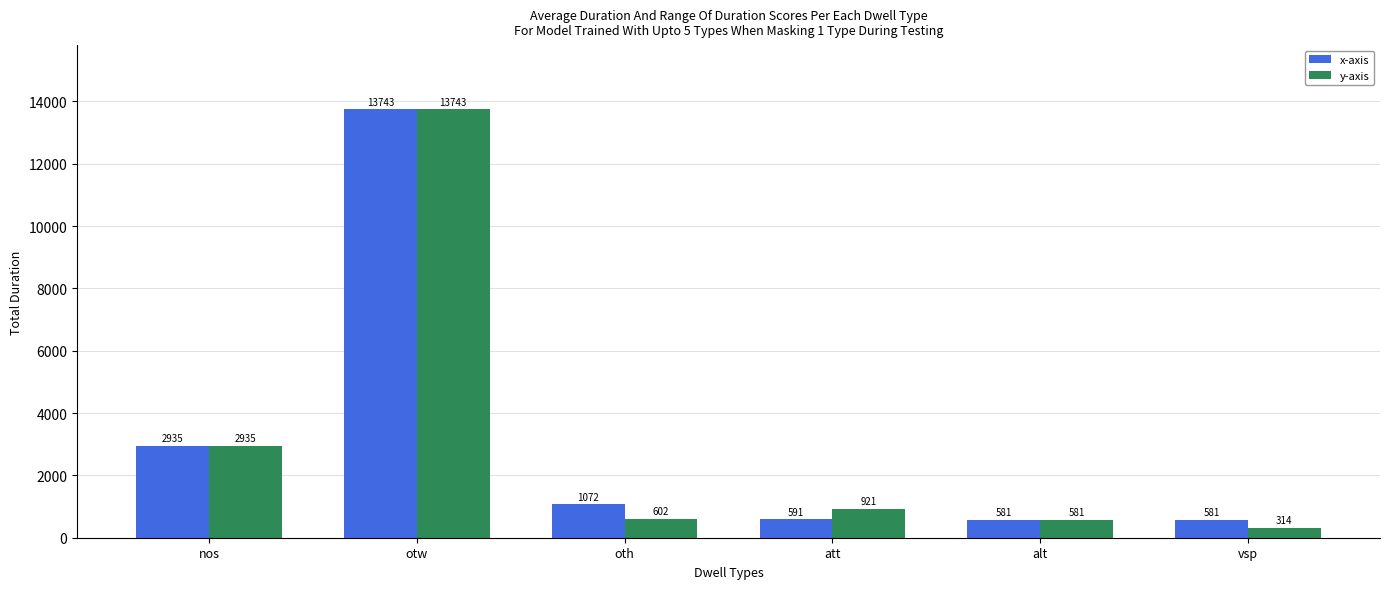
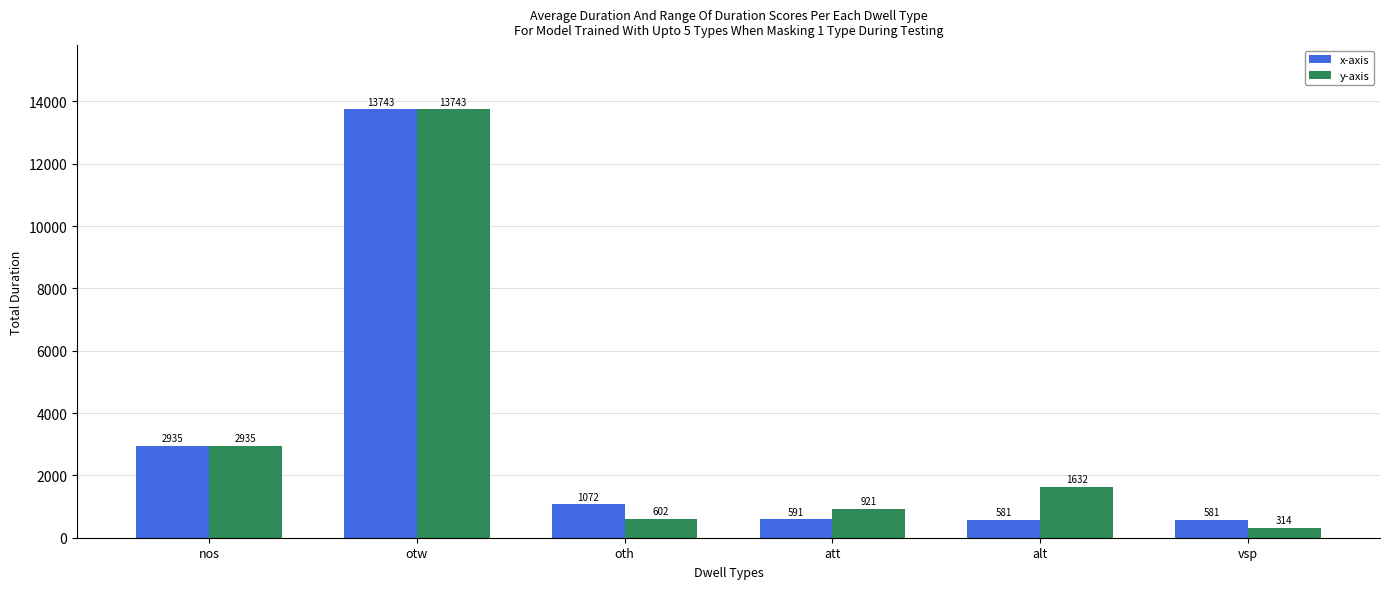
  {
    "x-axis": {
      "nos": 2935,
      "otw": 13743,
      "oth": 1072,
      "att": 591,
      "alt": 581,
      "vsp": 581
    },
    "y-axis": {
      "nos": 2935,
      "otw": 13743,
      "oth": 602,
      "att": 921,
-     "alt": 581,
+     "alt": 1632,
      "vsp": 314
    }
  }
